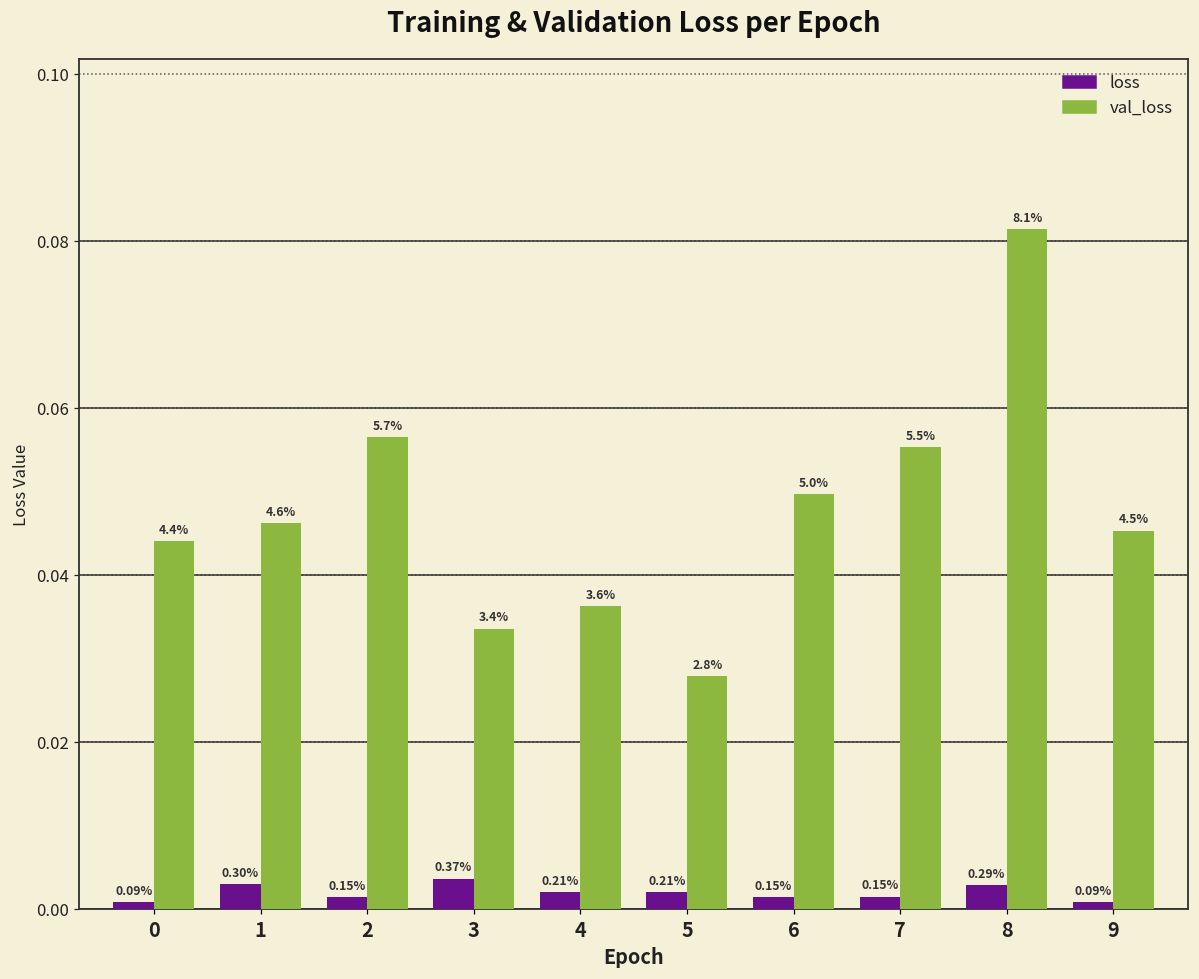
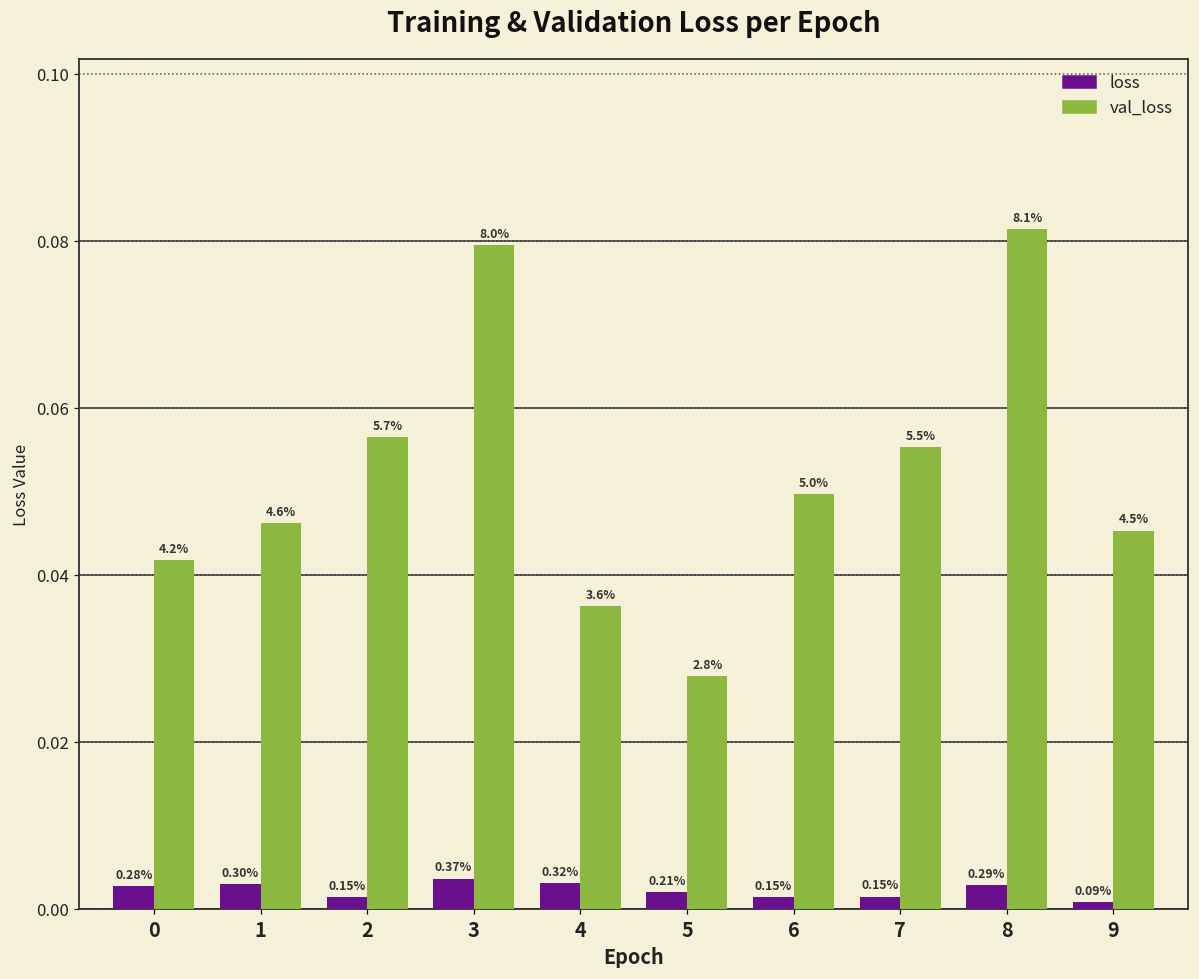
  {
    "loss": {
-     "0": "0.09%",
+     "0": "0.28%",
      "1": "0.30%",
      "2": "0.15%",
      "3": "0.37%",
-     "4": "0.21%",
+     "4": "0.32%",
      "5": "0.21%",
      "6": "0.15%",
      "7": "0.15%",
      "8": "0.29%",
      "9": "0.09%"
    },
    "val_loss": {
-     "0": "4.4%",
+     "0": "4.2%",
      "1": "4.6%",
      "2": "5.7%",
-     "3": "3.4%",
+     "3": "8.0%",
      "4": "3.6%",
      "5": "2.8%",
      "6": "5.0%",
      "7": "5.5%",
      "8": "8.1%",
      "9": "4.5%"
    }
  }
